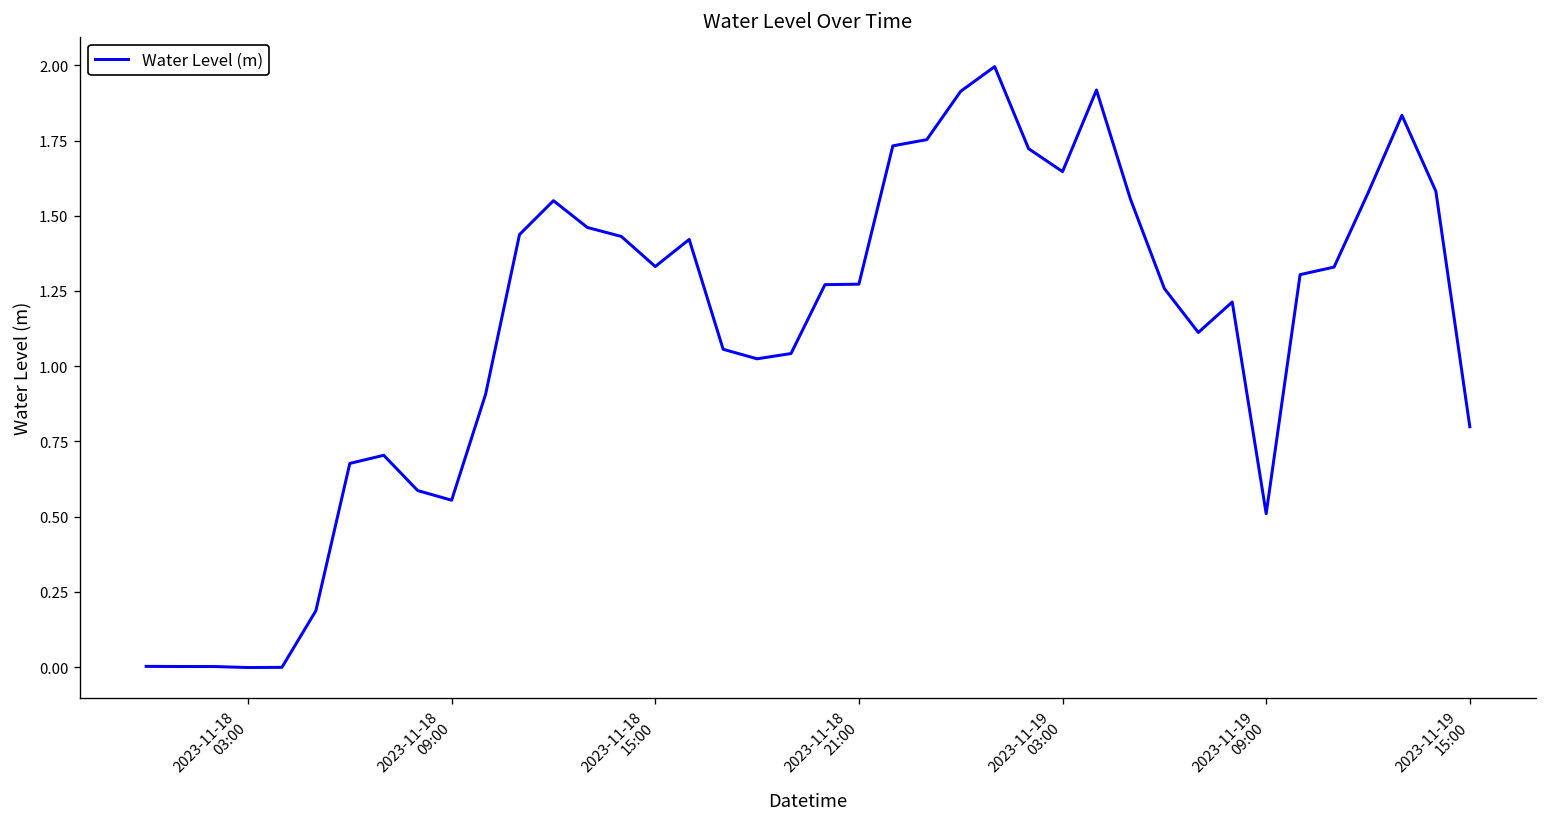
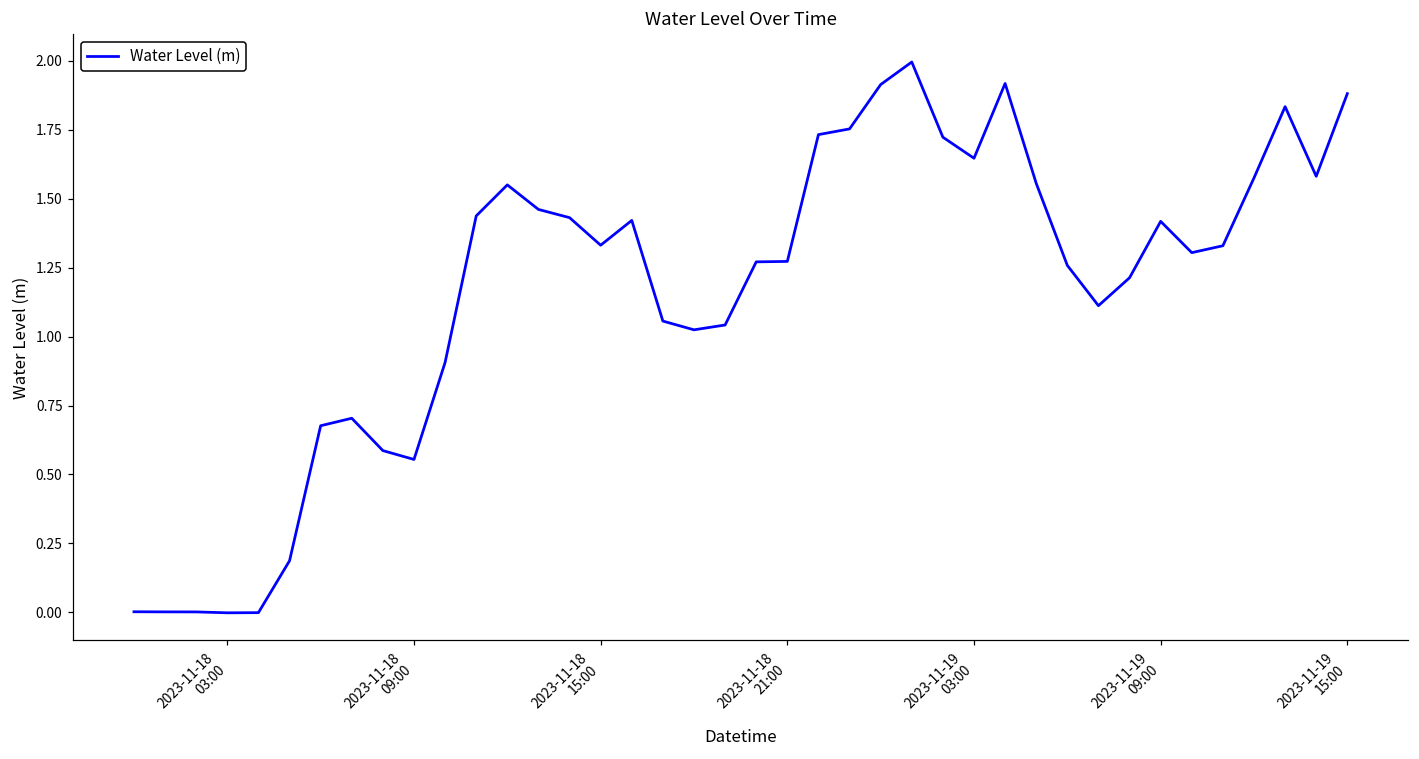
  {
    "2023-11-18 03:00": 0.00,
    "2023-11-18 09:00": 0.55,
    "2023-11-18 15:00": 1.33,
    "2023-11-18 21:00": 1.27,
    "2023-11-19 03:00": 1.65,
-   "2023-11-19 09:00": 0.51,
-   "2023-11-19 15:00": 0.80
+   "2023-11-19 09:00": 1.42,
+   "2023-11-19 15:00": 1.88
  }
